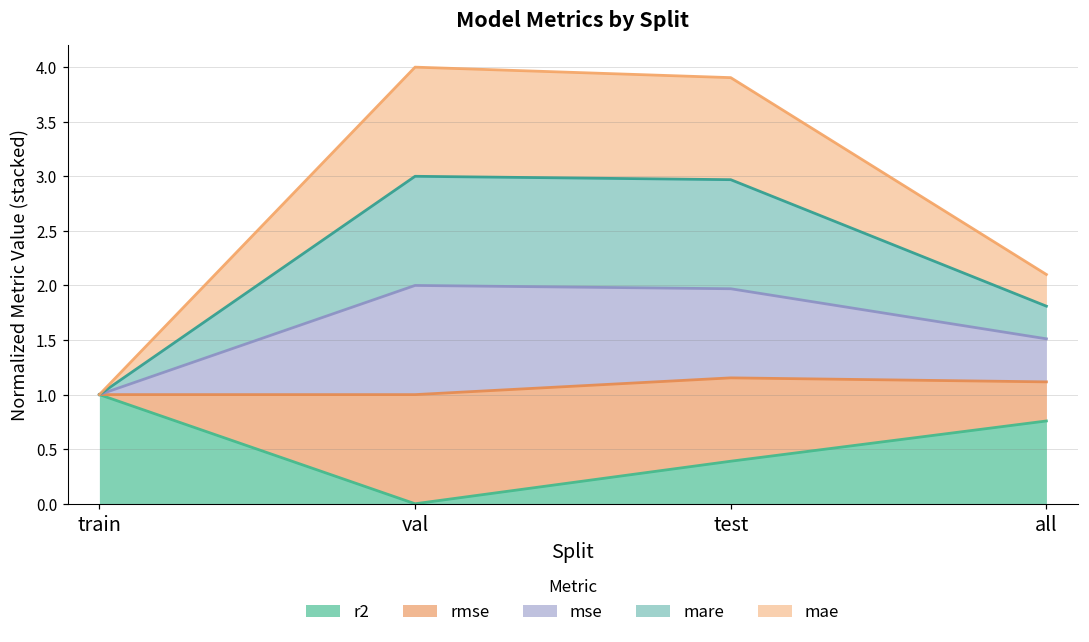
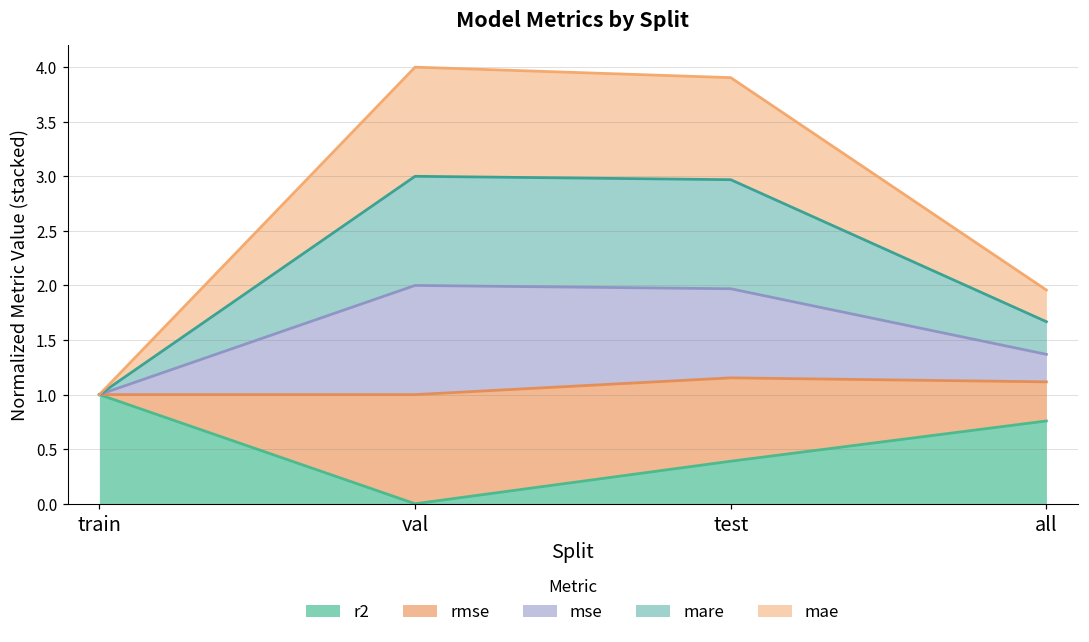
  {
    "mse": {
      "val": 1.0,
      "test": 0.8,
-     "all": 0.4
+     "all": 0.3
    }
  }
